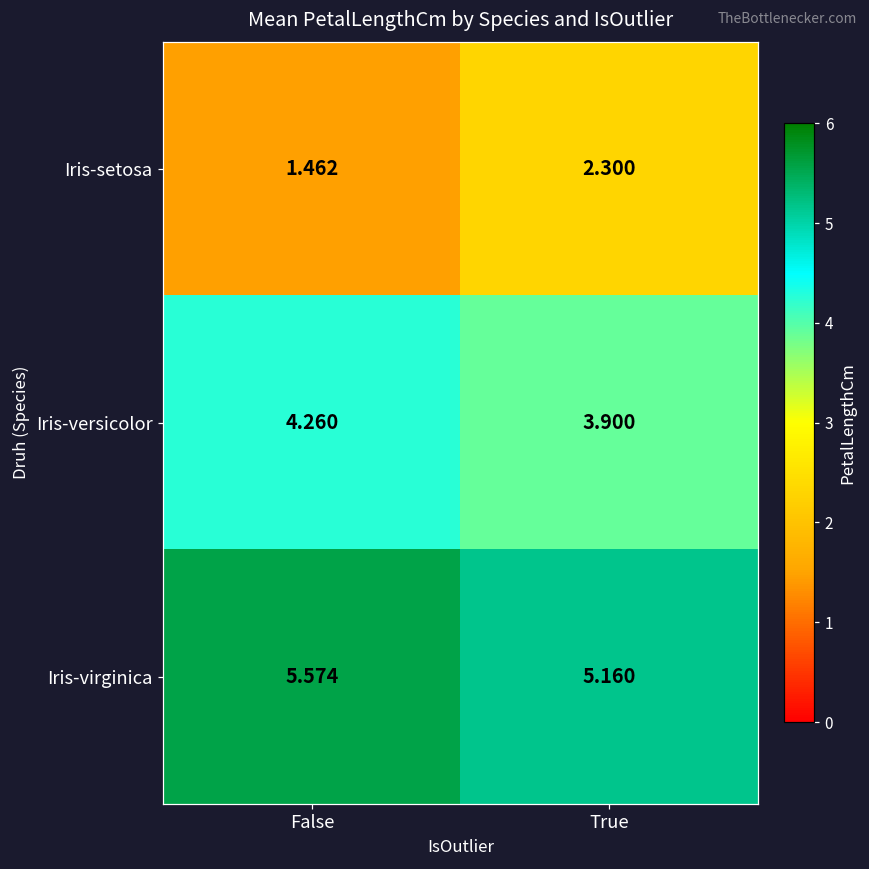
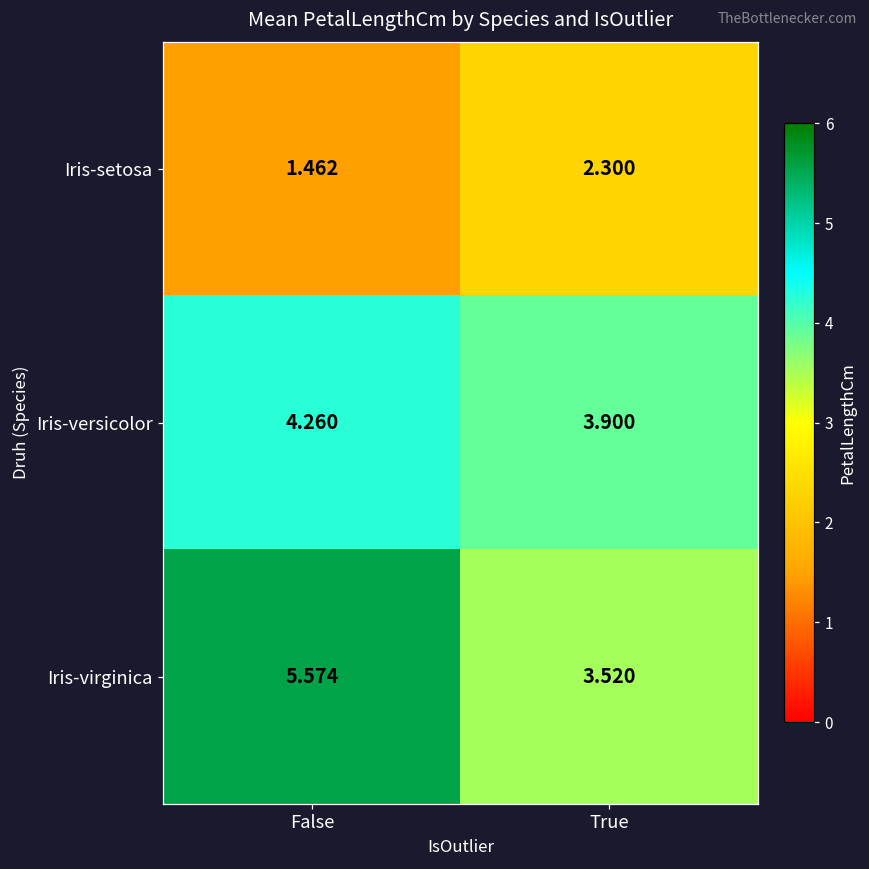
  {
    "Iris-setosa": {
      "False": 1.462,
      "True": 2.300
    },
    "Iris-versicolor": {
      "False": 4.260,
      "True": 3.900
    },
    "Iris-virginica": {
      "False": 5.574,
-     "True": 5.160
+     "True": 3.520
    }
  }
